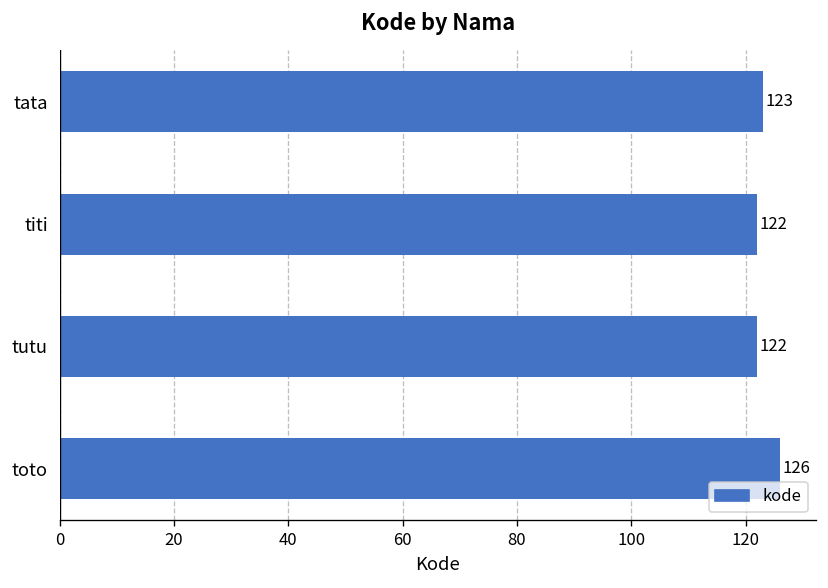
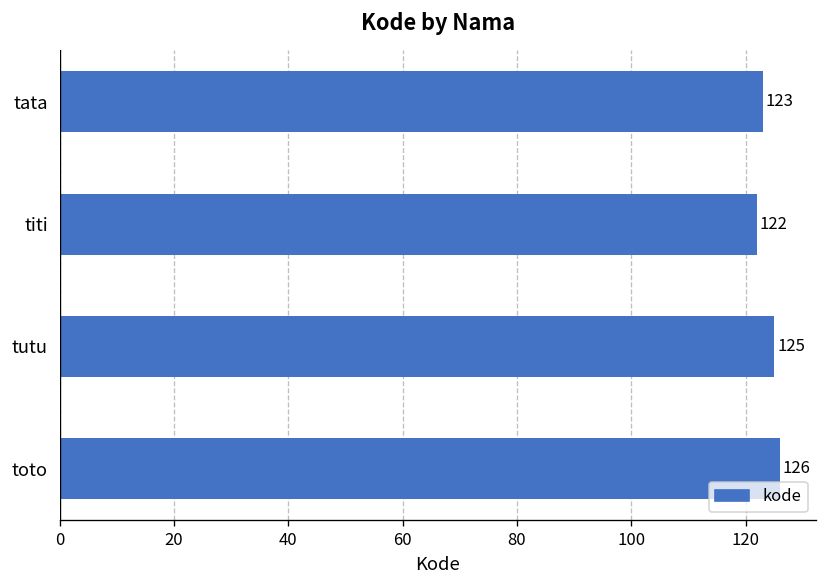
  {
    "tata": 123,
    "titi": 122,
-   "tutu": 122,
+   "tutu": 125,
    "toto": 126
  }
